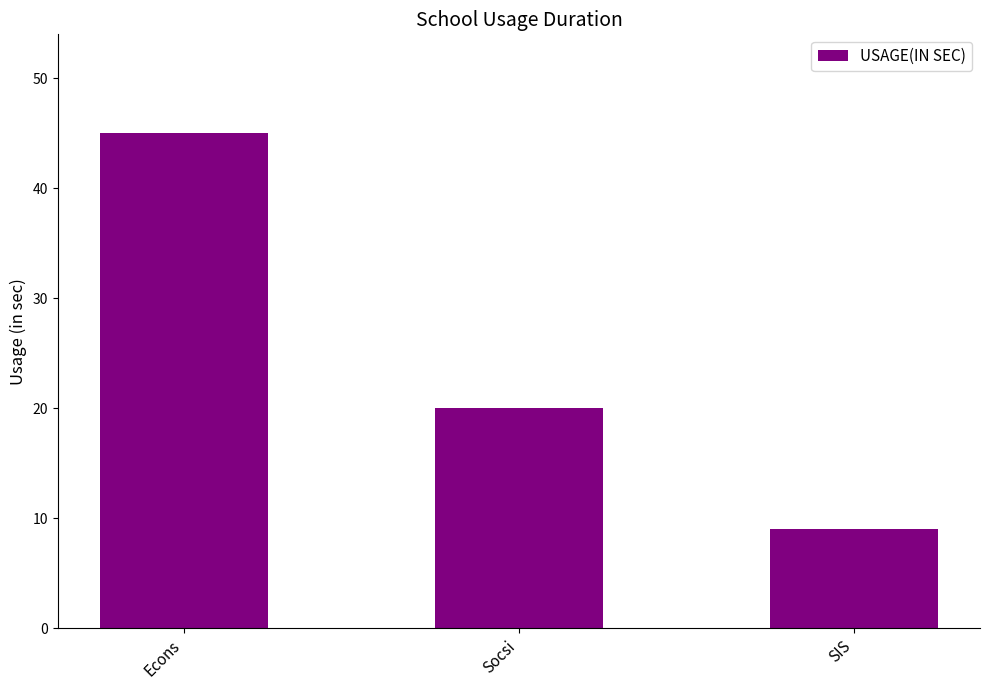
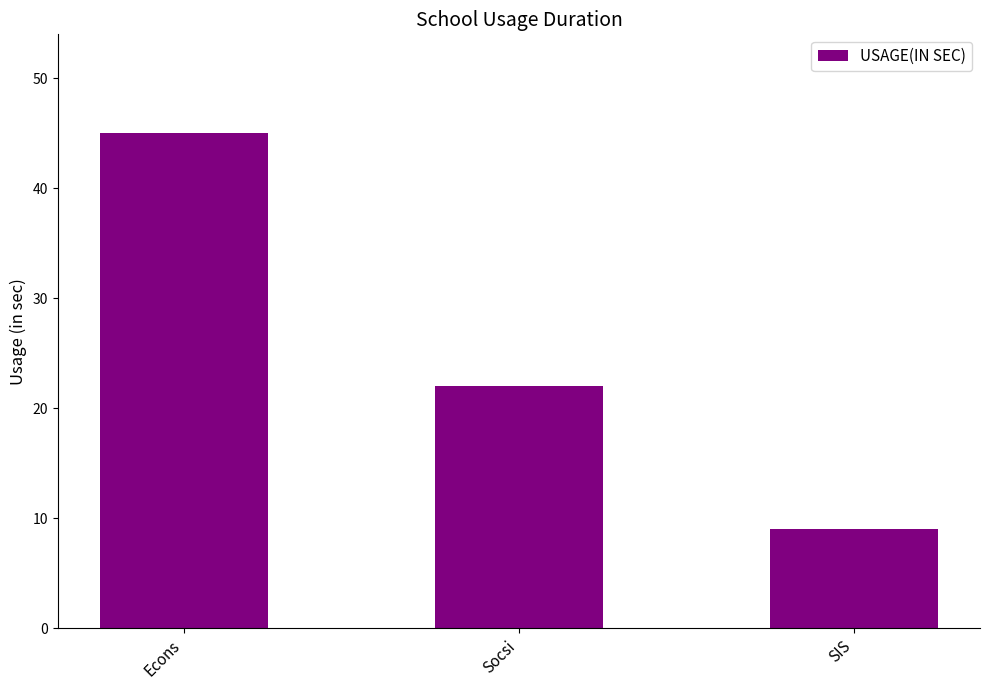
  {
    "Econs": 45,
-   "Socsi": 20,
+   "Socsi": 22,
    "SIS": 9
  }
